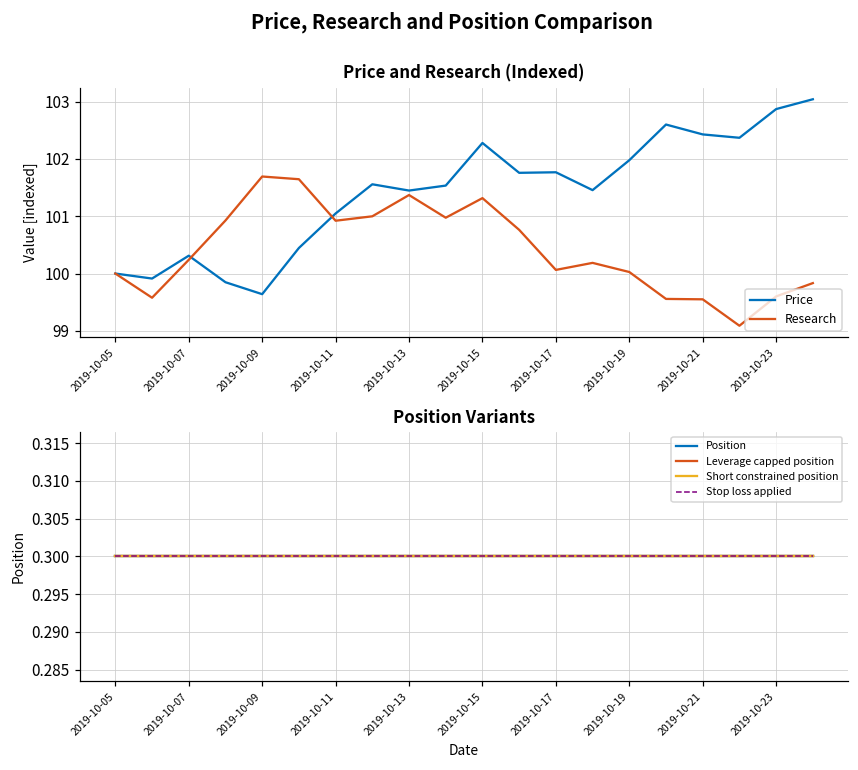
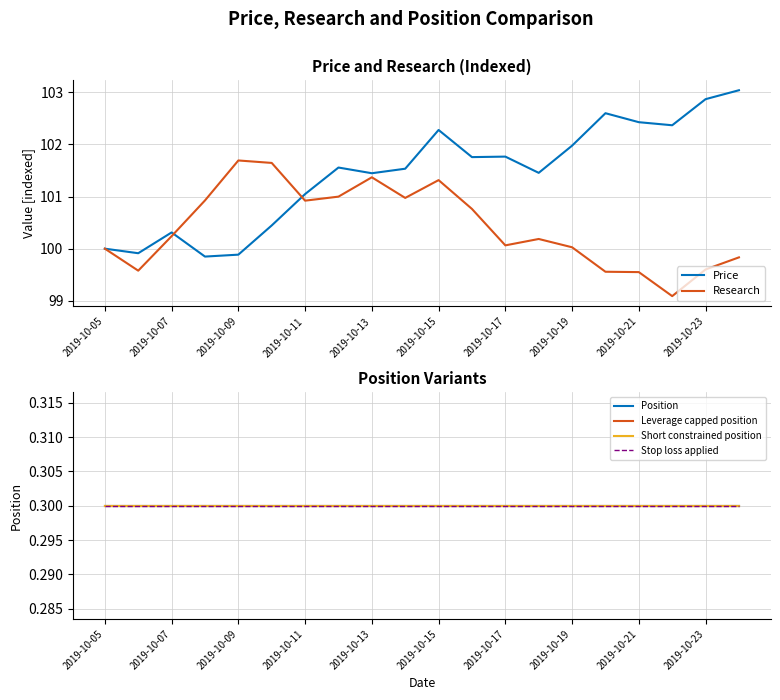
  {
    "Price and Research (Indexed)": {
      "Price": {
        "2019-10-07": 100.3,
-       "2019-10-09": 99.6,
+       "2019-10-09": 99.9,
        "2019-10-11": 101.0,
        "2019-10-13": 101.4,
        "2019-10-15": 102.3,
        "2019-10-17": 101.8,
        "2019-10-19": 102.0,
        "2019-10-21": 102.4,
        "2019-10-23": 102.9
      },
      "Research": {
        "2019-10-07": 100.2,
        "2019-10-09": 101.7,
        "2019-10-11": 100.9,
        "2019-10-13": 101.4,
        "2019-10-15": 101.3,
        "2019-10-17": 100.1,
        "2019-10-19": 100.0,
        "2019-10-21": 99.6
      }
    },
    "Position Variants": {
      "2019-10-05": 0.300,
      "2019-10-07": 0.300,
      "2019-10-09": 0.300,
      "2019-10-11": 0.300,
      "2019-10-13": 0.300,
      "2019-10-15": 0.300,
      "2019-10-17": 0.300,
      "2019-10-19": 0.300,
      "2019-10-21": 0.300,
      "2019-10-23": 0.300
    }
  }
